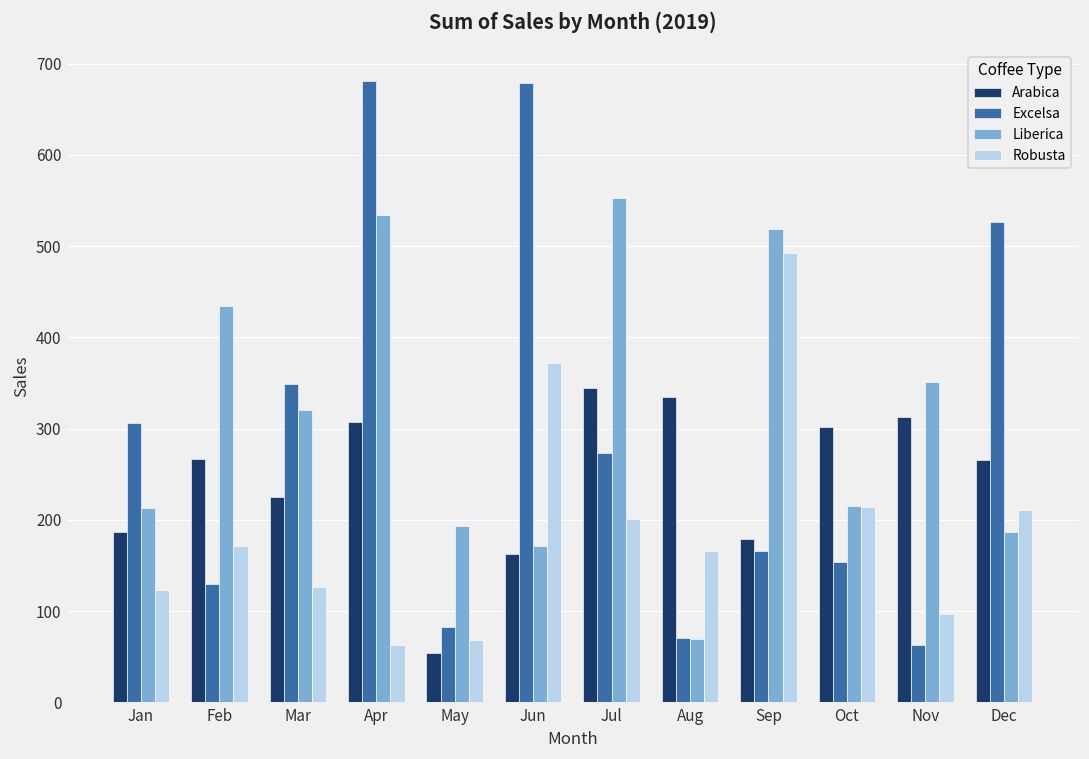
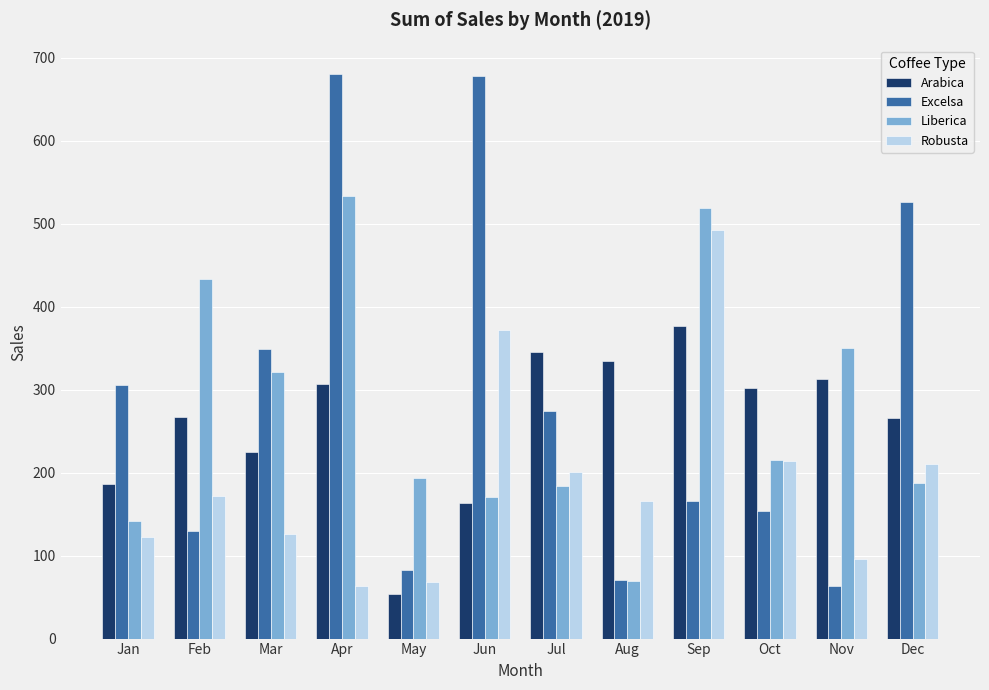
  {
    "Arabica": {
      "Jan": 190,
      "Feb": 270,
      "Mar": 220,
      "Apr": 310,
      "May": 50,
      "Jun": 160,
      "Jul": 350,
      "Aug": 330,
-     "Sep": 180,
+     "Sep": 380,
      "Oct": 300,
      "Nov": 310,
      "Dec": 270
    },
    "Excelsa": {
      "Jan": 310,
      "Feb": 130,
      "Mar": 350,
      "Apr": 680,
      "May": 80,
      "Jun": 680,
      "Jul": 270,
      "Aug": 70,
      "Sep": 170,
      "Oct": 150,
      "Nov": 60,
      "Dec": 530
    },
    "Liberica": {
-     "Jan": 210,
+     "Jan": 140,
      "Feb": 430,
      "Mar": 320,
      "Apr": 530,
      "May": 190,
      "Jun": 170,
-     "Jul": 550,
+     "Jul": 180,
      "Aug": 70,
      "Sep": 520,
      "Oct": 220,
      "Nov": 350,
      "Dec": 190
    },
    "Robusta": {
      "Jan": 120,
      "Feb": 170,
      "Mar": 130,
      "Apr": 60,
      "May": 70,
      "Jun": 370,
      "Jul": 200,
      "Aug": 170,
      "Sep": 490,
      "Oct": 210,
      "Nov": 100,
      "Dec": 210
    }
  }
